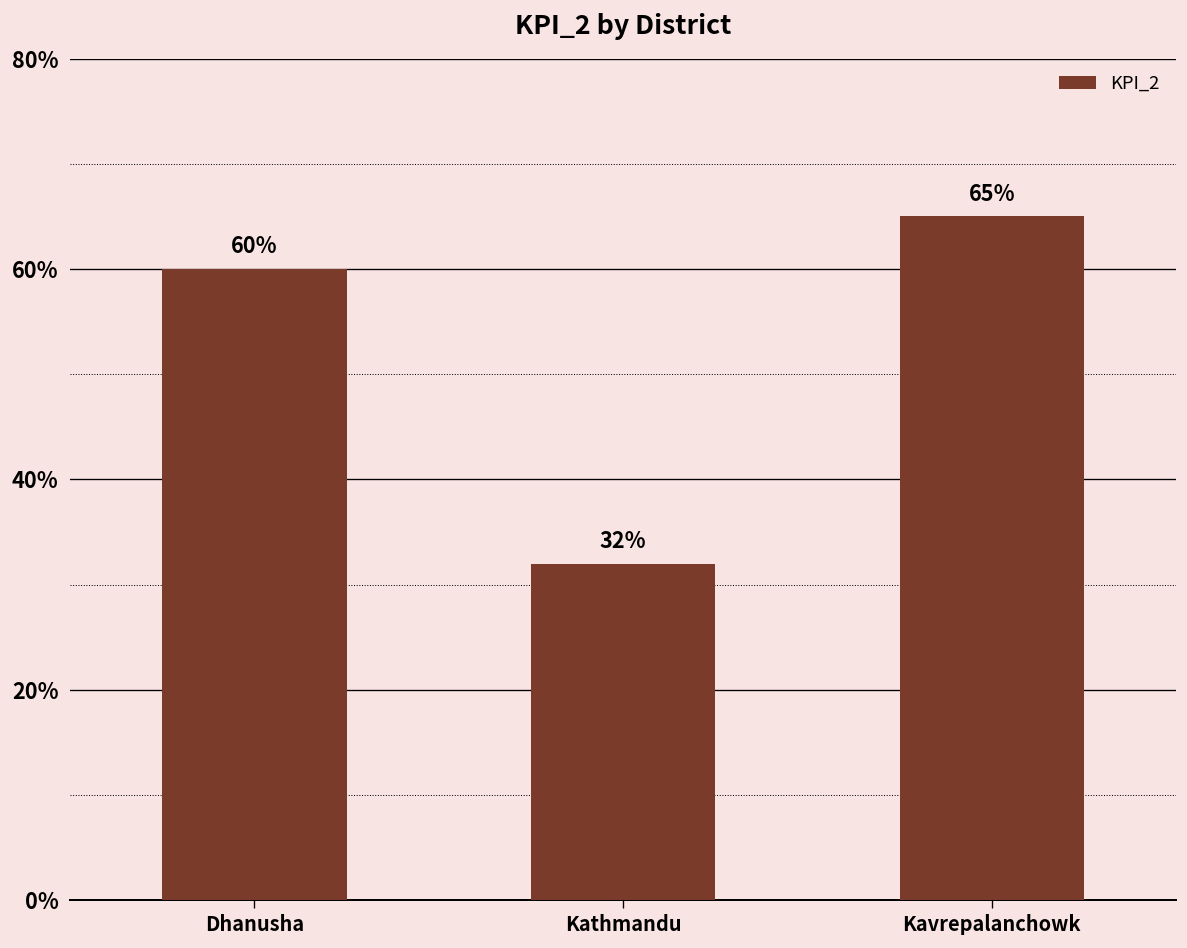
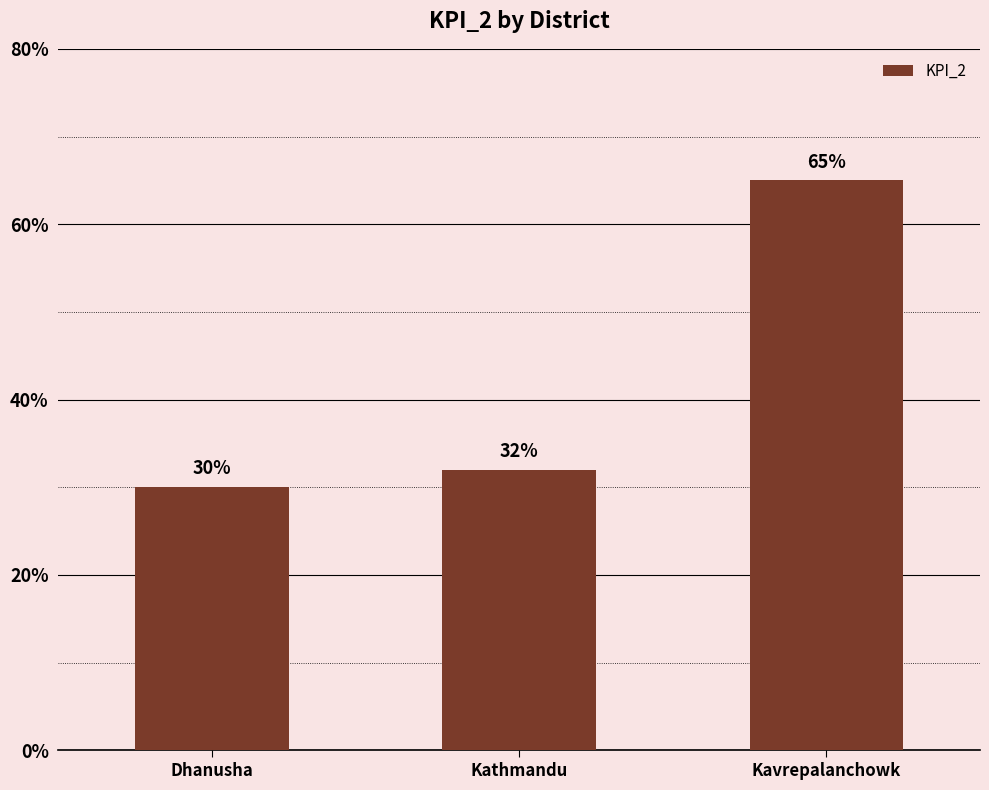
  {
-   "Dhanusha": "60%",
+   "Dhanusha": "30%",
    "Kathmandu": "32%",
    "Kavrepalanchowk": "65%"
  }
